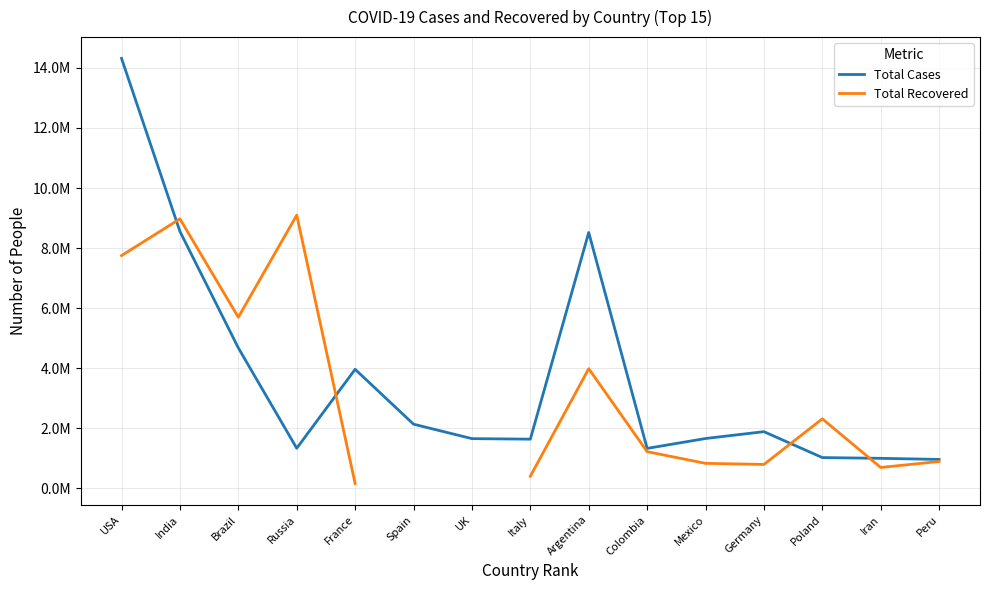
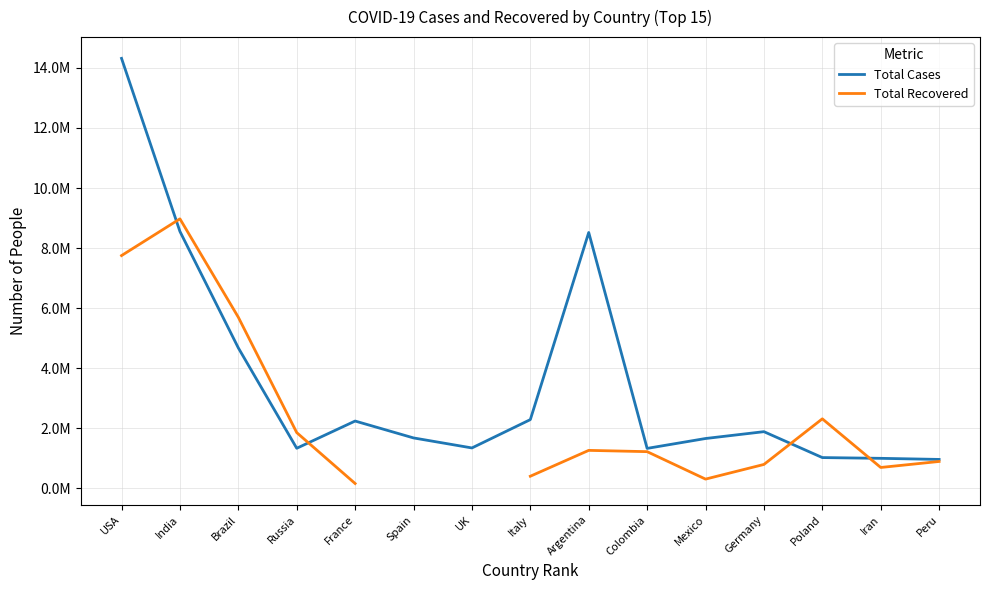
  {
    "Total Cases": {
      "USA": 14300000,
      "India": 8600000,
      "Brazil": 4700000,
      "Russia": 1300000,
-     "France": 4000000,
-     "Spain": 2100000,
-     "UK": 1700000,
-     "Italy": 1600000,
+     "France": 2200000,
+     "Spain": 1700000,
+     "UK": 1300000,
+     "Italy": 2300000,
      "Argentina": 8500000,
      "Colombia": 1300000,
      "Mexico": 1700000,
      "Germany": 1900000,
      "Poland": 1000000,
      "Iran": 1000000
    },
    "Total Recovered": {
      "USA": 7800000,
      "India": 9000000,
      "Brazil": 5700000,
-     "Russia": 9100000,
+     "Russia": 1900000,
      "France": 200000,
      "Italy": 400000,
-     "Argentina": 4000000,
+     "Argentina": 1300000,
      "Colombia": 1200000,
-     "Mexico": 800000,
+     "Mexico": 300000,
      "Germany": 800000,
      "Poland": 2300000,
      "Iran": 700000
    }
  }
